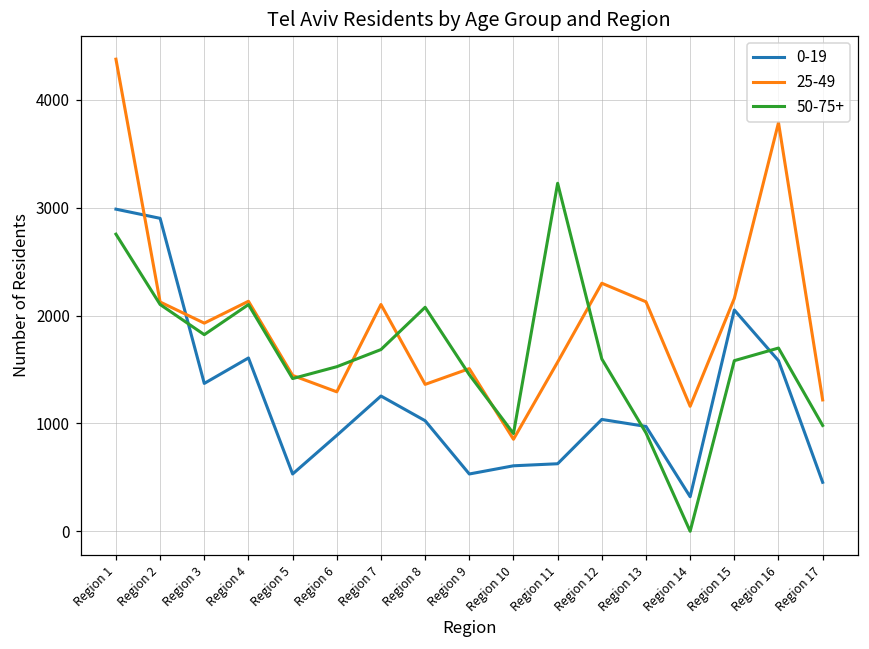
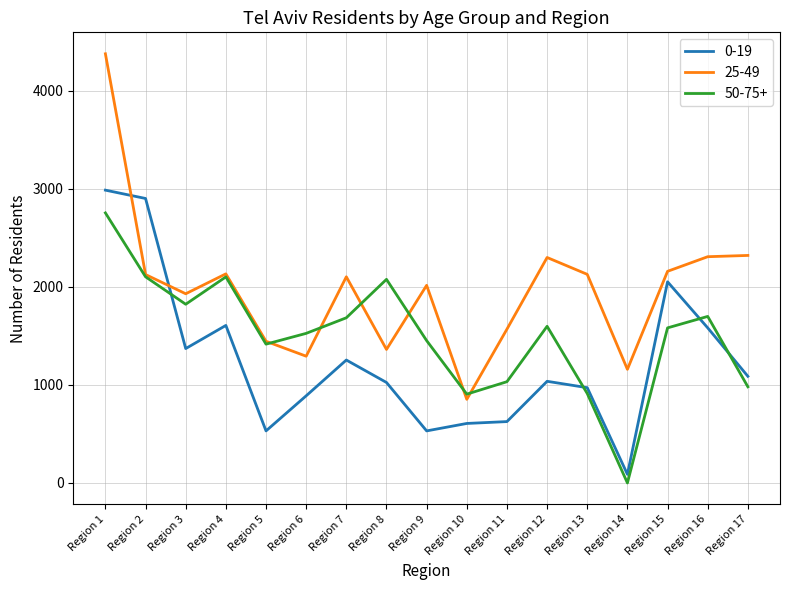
  {
    "0-19": {
      "Region 1": 3000,
      "Region 2": 2900,
      "Region 3": 1400,
      "Region 4": 1600,
      "Region 5": 500,
      "Region 6": 900,
      "Region 7": 1300,
      "Region 8": 1000,
      "Region 9": 500,
      "Region 10": 600,
      "Region 11": 600,
      "Region 12": 1000,
      "Region 13": 1000,
-     "Region 14": 300,
+     "Region 14": 100,
      "Region 15": 2100,
      "Region 16": 1600,
-     "Region 17": 500
+     "Region 17": 1100
    },
    "25-49": {
      "Region 1": 4400,
      "Region 3": 1900,
      "Region 4": 2100,
      "Region 5": 1400,
      "Region 6": 1300,
      "Region 7": 2100,
      "Region 8": 1400,
-     "Region 9": 1500,
+     "Region 9": 2000,
      "Region 10": 900,
      "Region 11": 1600,
      "Region 12": 2300,
      "Region 13": 2100,
      "Region 14": 1200,
      "Region 15": 2200,
-     "Region 16": 3800,
-     "Region 17": 1200
+     "Region 16": 2300,
+     "Region 17": 2300
    },
    "50-75+": {
      "Region 1": 2800,
      "Region 3": 1800,
      "Region 4": 2100,
      "Region 5": 1400,
      "Region 6": 1500,
      "Region 7": 1700,
      "Region 8": 2100,
      "Region 9": 1500,
      "Region 10": 900,
-     "Region 11": 3200,
+     "Region 11": 1000,
      "Region 12": 1600,
      "Region 13": 900,
      "Region 14": 0,
      "Region 15": 1600,
      "Region 16": 1700,
      "Region 17": 1000
    }
  }
